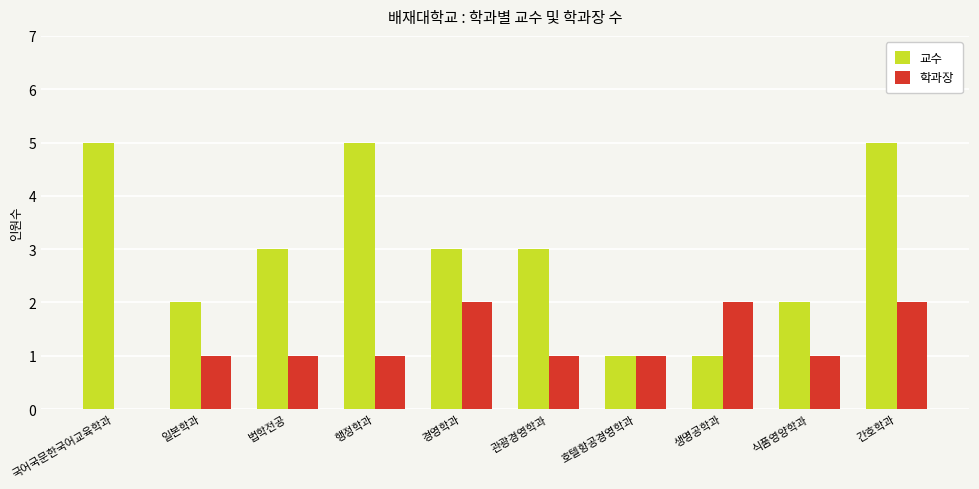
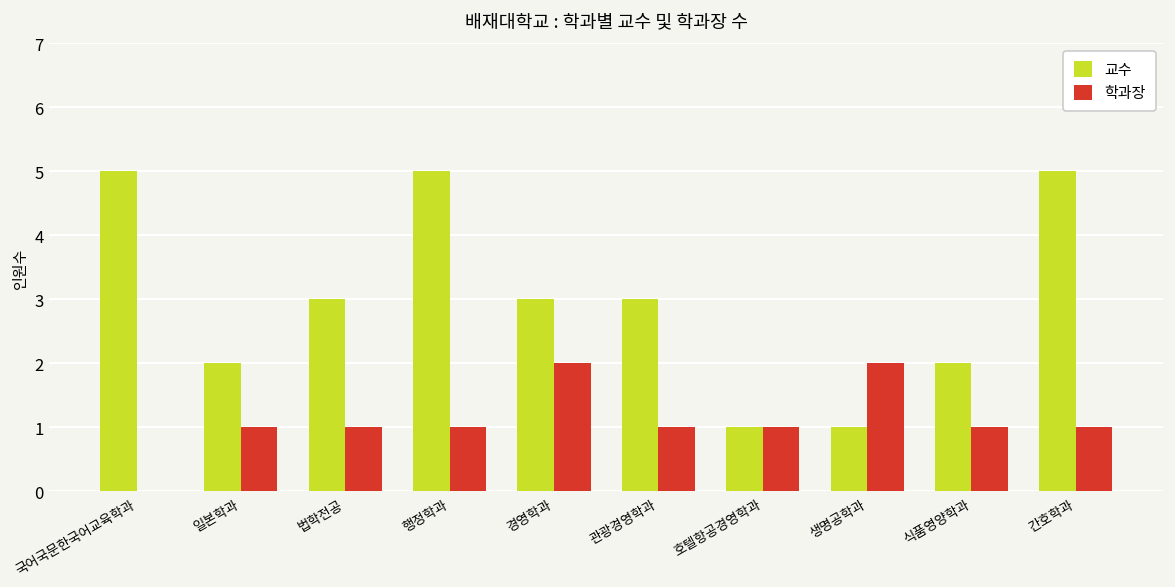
  {
    "교수": {
      "국어국문한국어교육학과": 5,
      "일본학과": 2,
      "법학전공": 3,
      "행정학과": 5,
      "경영학과": 3,
      "관광경영학과": 3,
      "호텔항공경영학과": 1,
      "생명공학과": 1,
      "식품영양학과": 2,
      "간호학과": 5
    },
    "학과장": {
      "국어국문한국어교육학과": 0,
      "일본학과": 1,
      "법학전공": 1,
      "행정학과": 1,
      "경영학과": 2,
      "관광경영학과": 1,
      "호텔항공경영학과": 1,
      "생명공학과": 2,
      "식품영양학과": 1,
-     "간호학과": 2
+     "간호학과": 1
    }
  }
